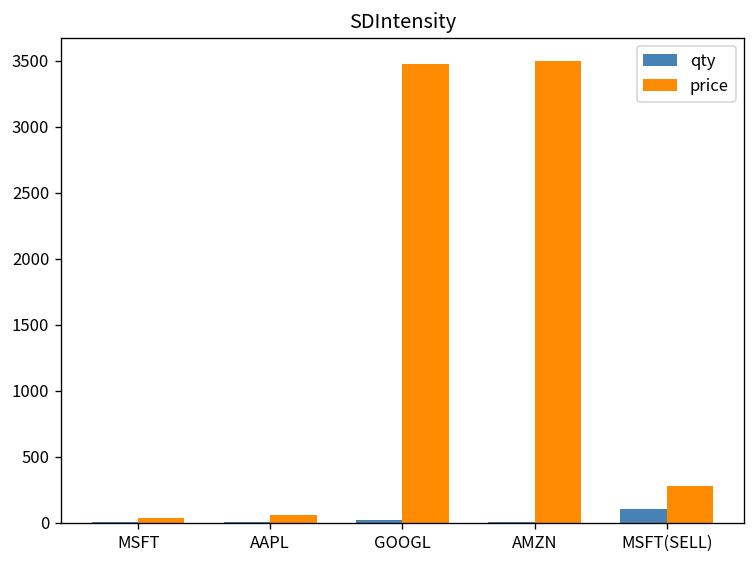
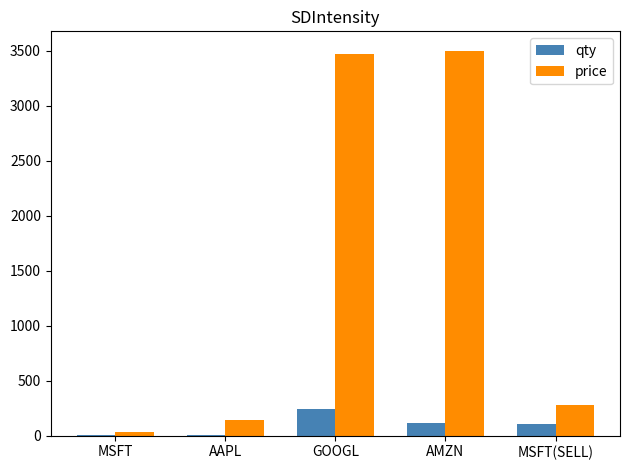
  {
    "qty": {
-     "GOOGL": 20,
-     "AMZN": 0,
+     "GOOGL": 240,
+     "AMZN": 120,
      "MSFT(SELL)": 100
    },
    "price": {
      "MSFT": 40,
-     "AAPL": 60,
+     "AAPL": 140,
      "GOOGL": 3470,
      "AMZN": 3500,
      "MSFT(SELL)": 280
    }
  }
